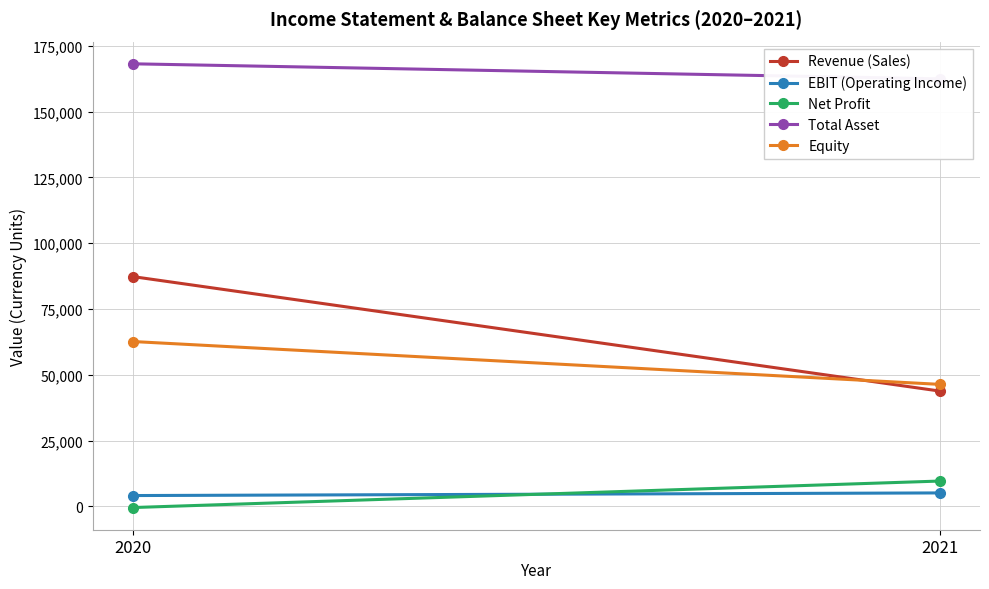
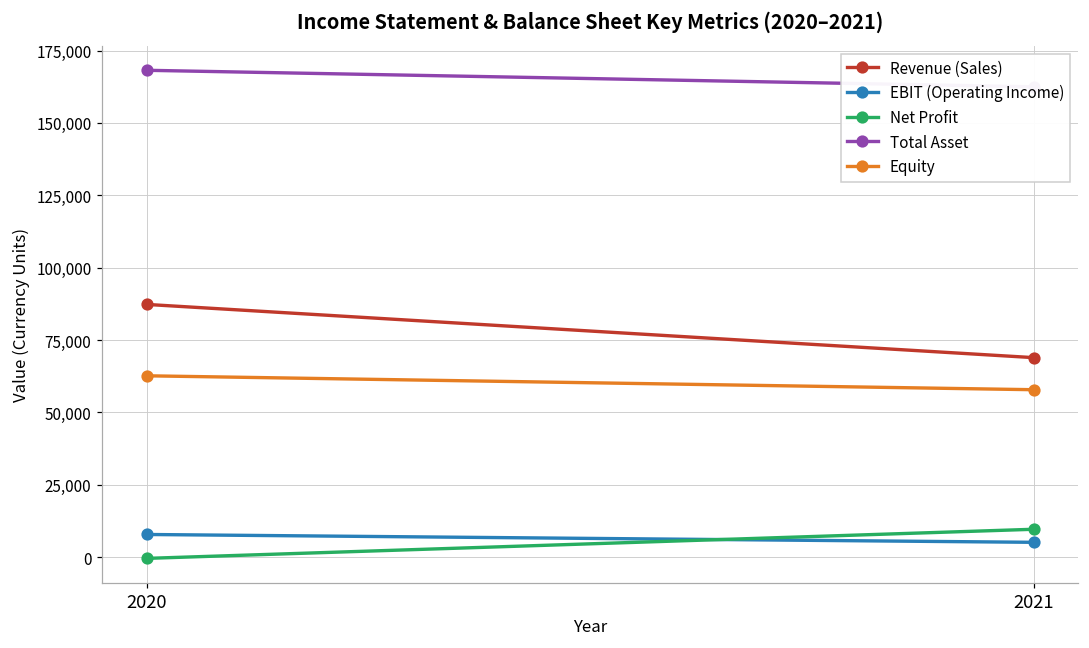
  {
    "Revenue (Sales)": {
      "2020": "87,000",
-     "2021": "44,000"
+     "2021": "69,000"
    },
    "EBIT (Operating Income)": {
-     "2020": "4,000",
+     "2020": "8,000",
      "2021": "5,000"
    },
    "Net Profit": {
      "2020": "0",
      "2021": "10,000"
    },
    "Total Asset": {
      "2020": "168,000"
    },
    "Equity": {
      "2020": "63,000",
-     "2021": "46,000"
+     "2021": "58,000"
    }
  }
